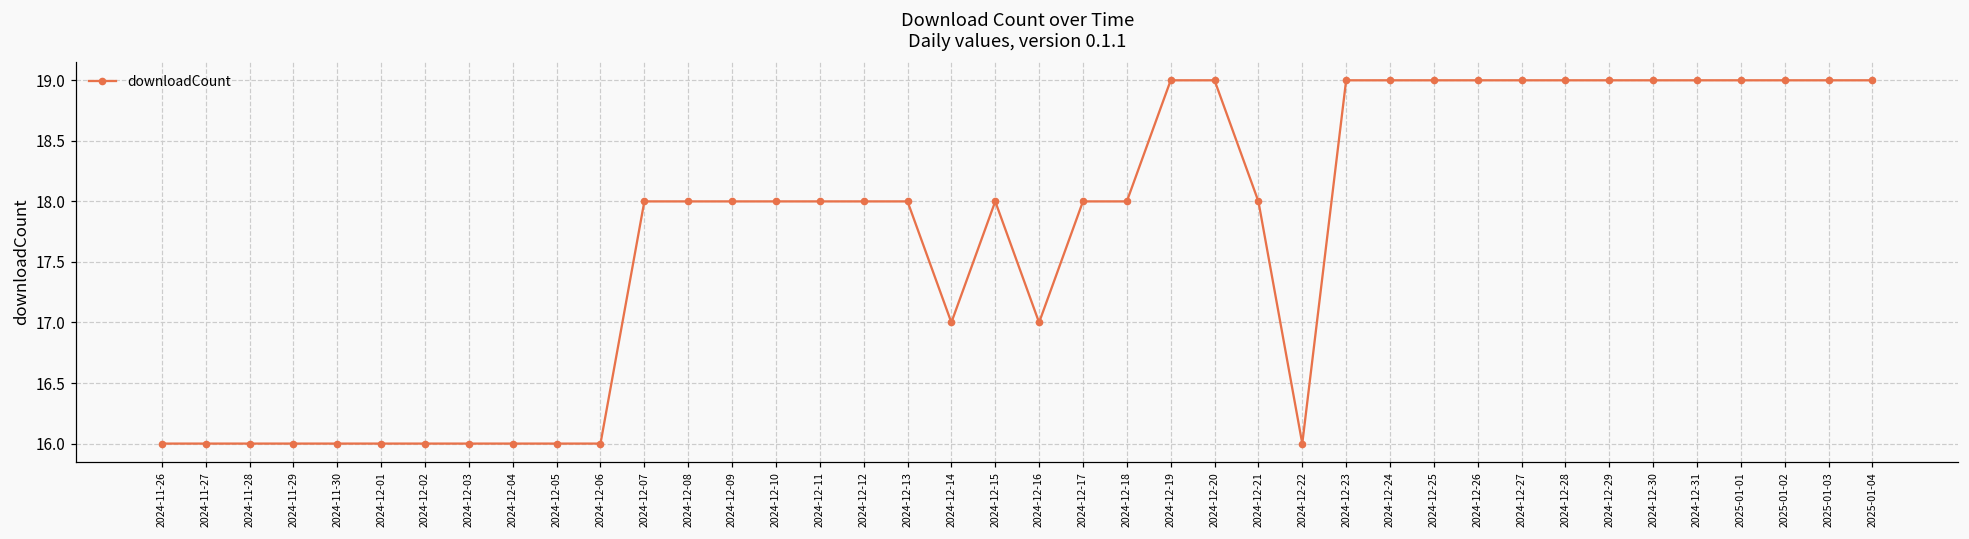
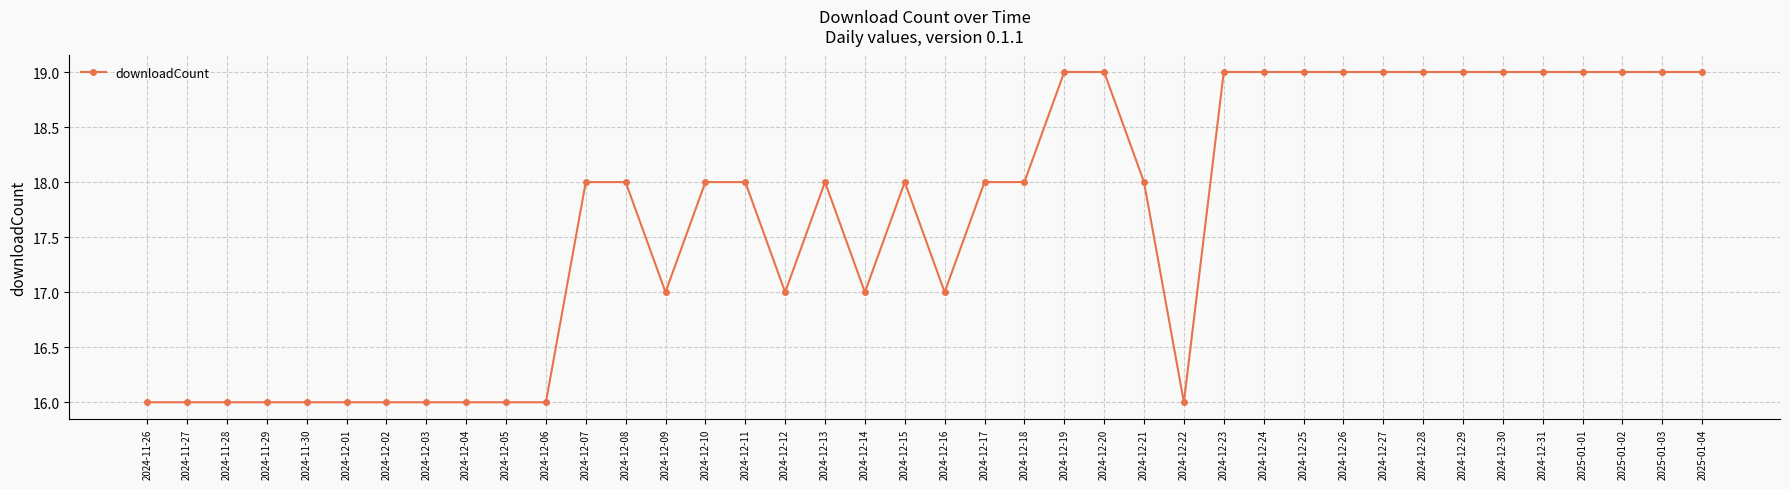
  {
    "2024-11-26": 16,
    "2024-11-27": 16,
    "2024-11-28": 16,
    "2024-11-29": 16,
    "2024-11-30": 16,
    "2024-12-01": 16,
    "2024-12-02": 16,
    "2024-12-03": 16,
    "2024-12-04": 16,
    "2024-12-05": 16,
    "2024-12-06": 16,
    "2024-12-07": 18,
    "2024-12-08": 18,
-   "2024-12-09": 18,
+   "2024-12-09": 17,
    "2024-12-10": 18,
    "2024-12-11": 18,
-   "2024-12-12": 18,
+   "2024-12-12": 17,
    "2024-12-13": 18,
    "2024-12-14": 17,
    "2024-12-15": 18,
    "2024-12-16": 17,
    "2024-12-17": 18,
    "2024-12-18": 18,
    "2024-12-19": 19,
    "2024-12-20": 19,
    "2024-12-21": 18,
    "2024-12-22": 16,
    "2024-12-23": 19,
    "2024-12-24": 19,
    "2024-12-25": 19,
    "2024-12-26": 19,
    "2024-12-27": 19,
    "2024-12-28": 19,
    "2024-12-29": 19,
    "2024-12-30": 19,
    "2024-12-31": 19,
    "2025-01-01": 19,
    "2025-01-02": 19,
    "2025-01-03": 19,
    "2025-01-04": 19
  }
